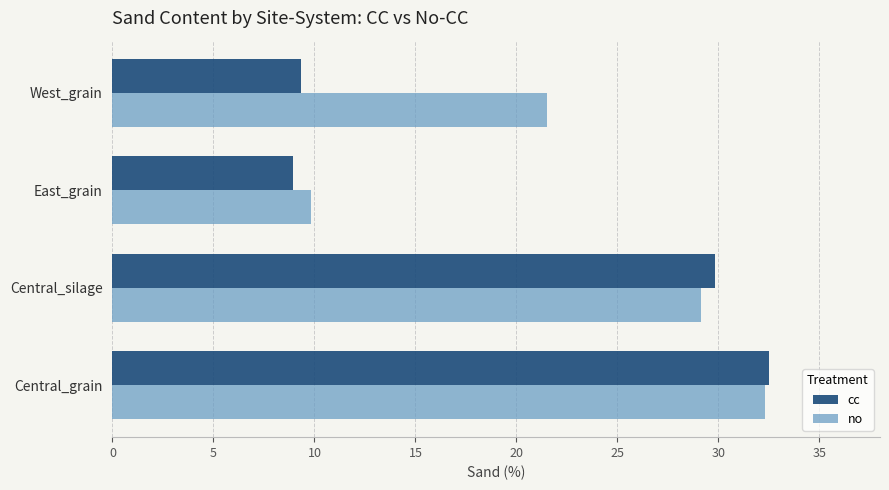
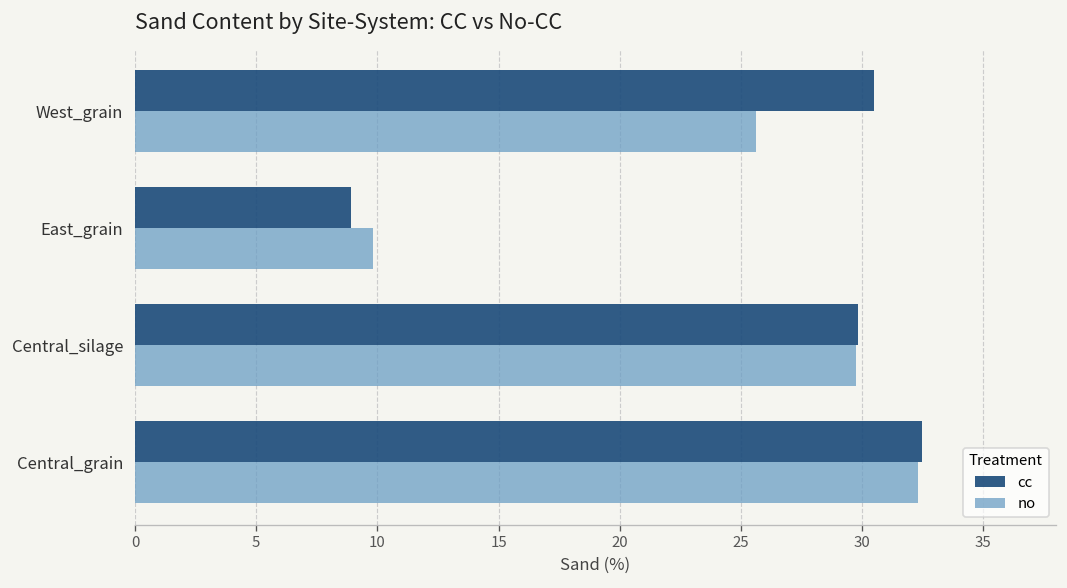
  {
    "cc": {
-     "West_grain": 9.3,
+     "West_grain": 30.5,
      "East_grain": 8.9,
      "Central_silage": 29.8,
      "Central_grain": 32.5
    },
    "no": {
-     "West_grain": 21.5,
+     "West_grain": 25.6,
      "East_grain": 9.8,
-     "Central_silage": 29.1,
+     "Central_silage": 29.8,
      "Central_grain": 32.3
    }
  }
